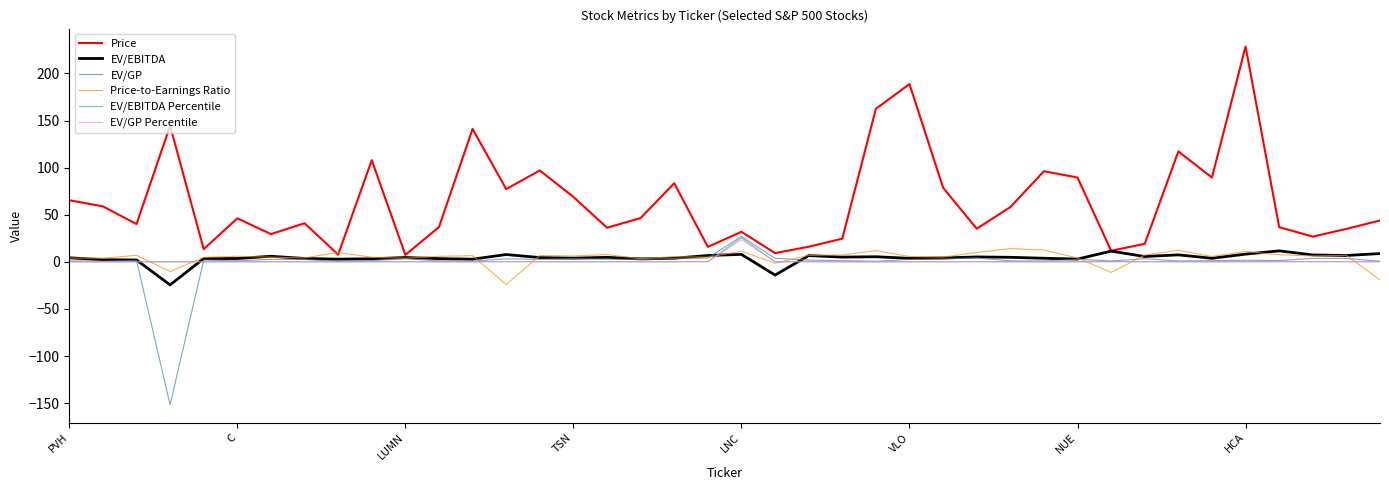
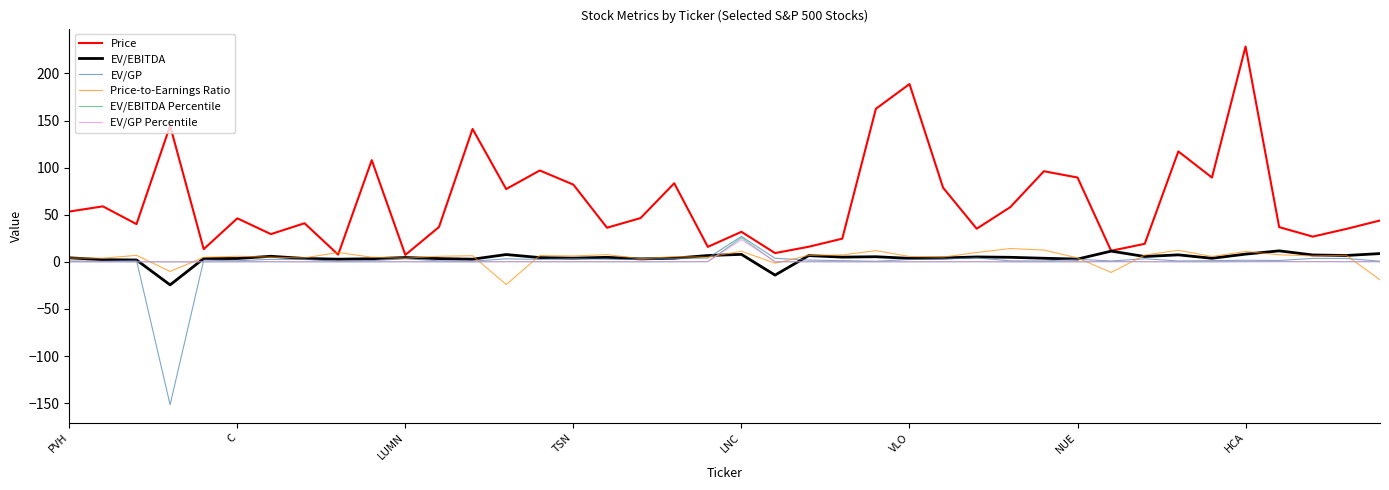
  {
    "Price": {
-     "PVH": 70,
+     "PVH": 50,
      "C": 50,
      "LUMN": 10,
-     "TSN": 70,
+     "TSN": 80,
      "LNC": 30,
      "VLO": 190,
      "NUE": 90,
      "HCA": 230
    },
    "EV/EBITDA": {
      "LNC": 10,
      "HCA": 10
    },
    "Price-to-Earnings Ratio": {
      "LNC": 10,
      "HCA": 10
    }
  }
